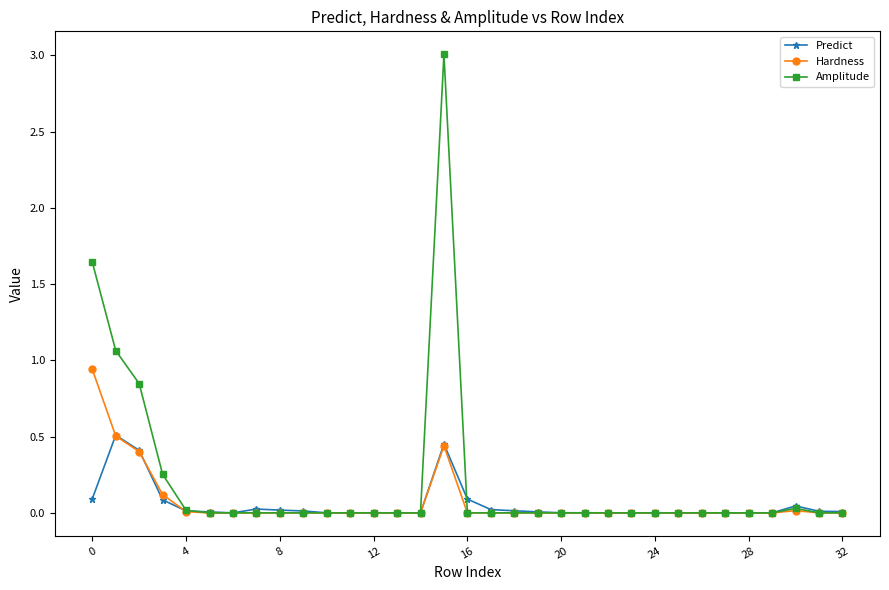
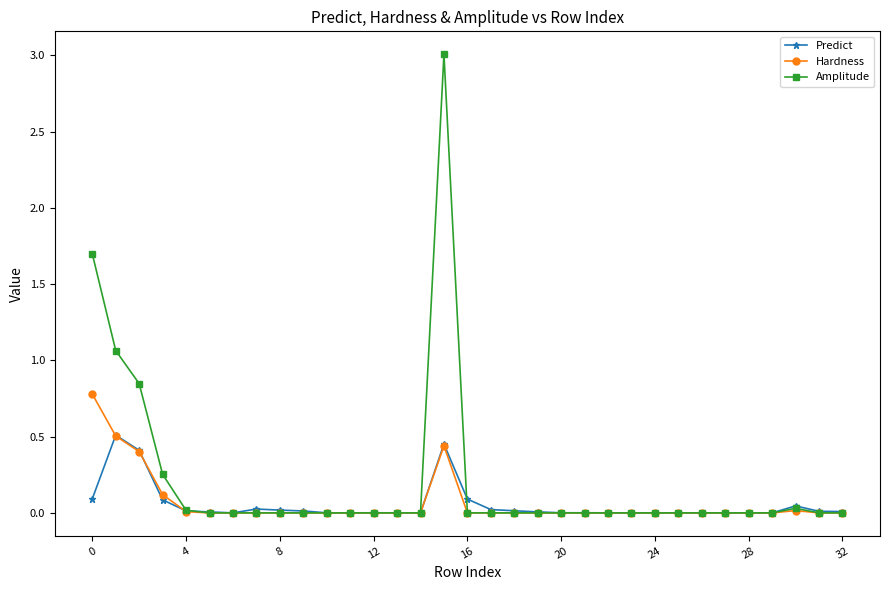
  {
    "Predict": {
      "0": 0.09,
      "8": 0.02,
      "16": 0.09
    },
    "Hardness": {
-     "0": 0.94
+     "0": 0.78
    },
    "Amplitude": {
-     "0": 1.64
+     "0": 1.70
    }
  }
